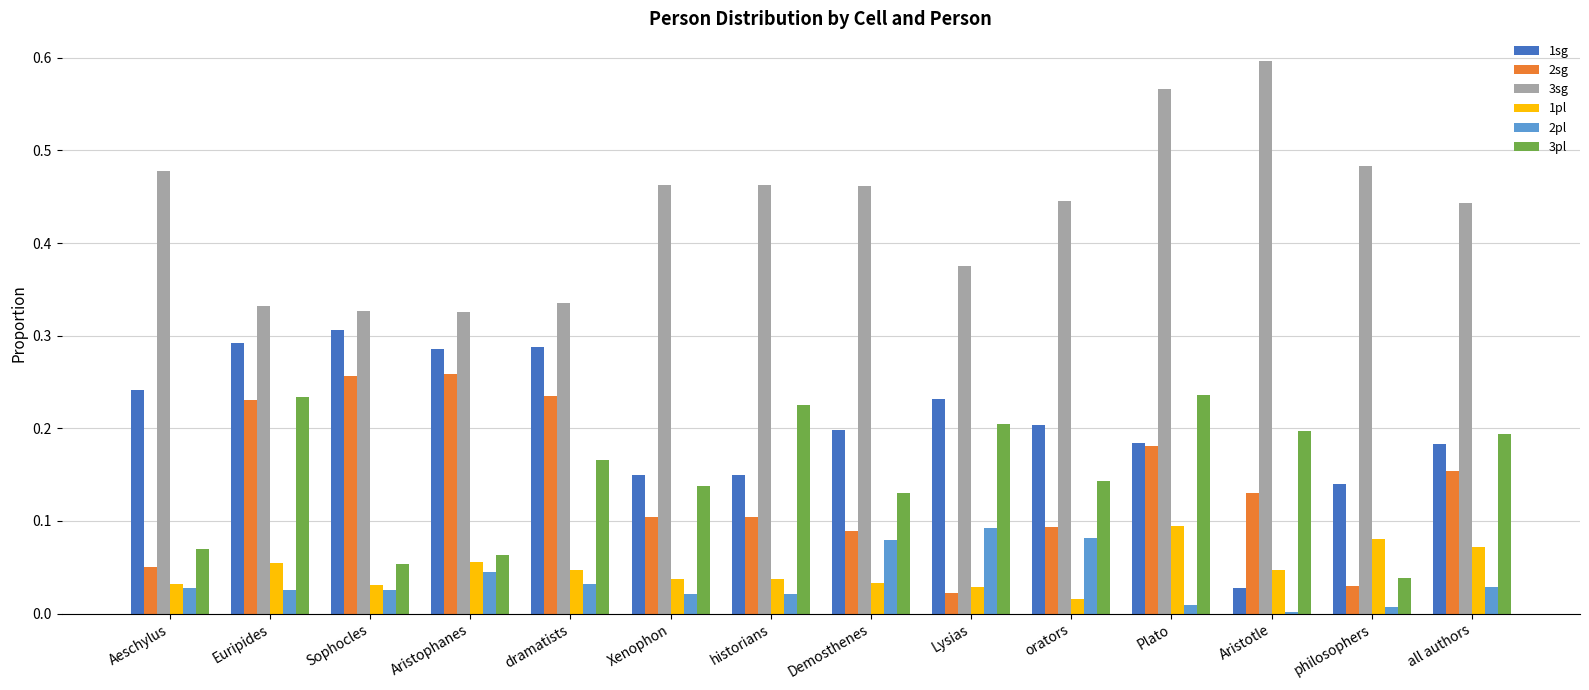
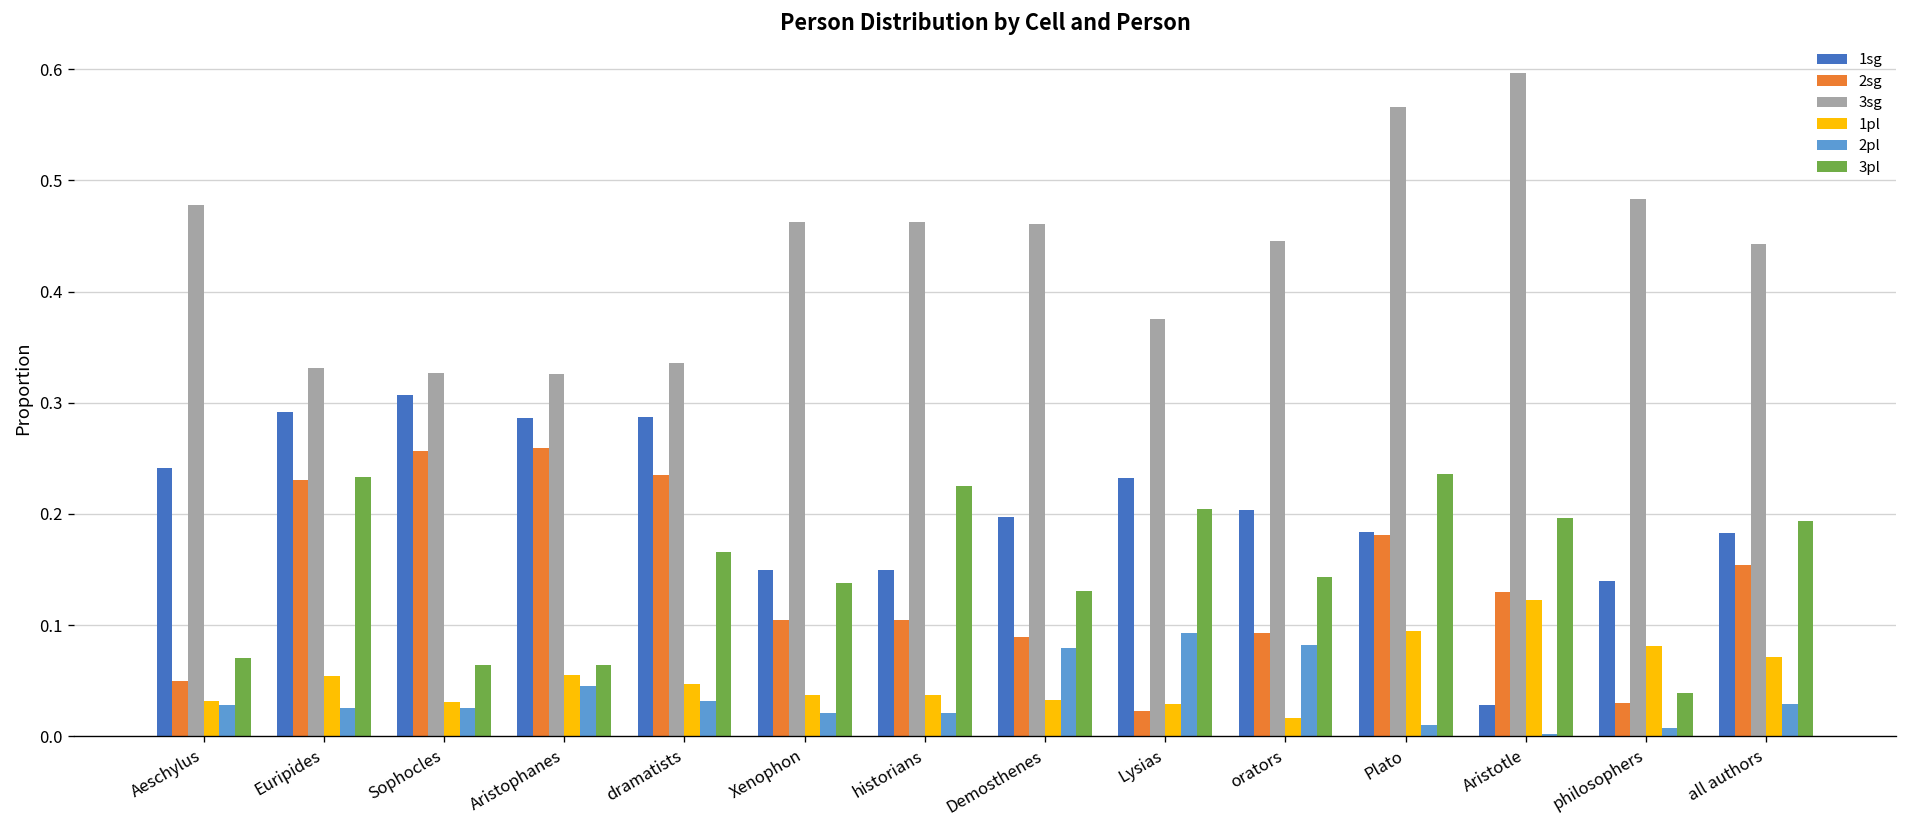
  {
    "2sg": {
      "Aeschylus": 0.05,
      "Euripides": 0.23,
      "Sophocles": 0.26,
      "Aristophanes": 0.26,
      "dramatists": 0.23,
      "Xenophon": 0.10,
      "historians": 0.10,
      "Demosthenes": 0.09,
      "Lysias": 0.02,
      "orators": 0.09,
      "Plato": 0.18,
      "Aristotle": 0.13,
      "philosophers": 0.03,
      "all authors": 0.15
    },
    "3sg": {
      "Aeschylus": 0.48,
      "Euripides": 0.33,
      "Sophocles": 0.33,
      "Aristophanes": 0.33,
      "dramatists": 0.34,
      "Xenophon": 0.46,
      "historians": 0.46,
      "Demosthenes": 0.46,
      "Lysias": 0.37,
      "orators": 0.45,
      "Plato": 0.57,
      "Aristotle": 0.60,
      "philosophers": 0.48,
      "all authors": 0.44
    },
    "1pl": {
      "Aeschylus": 0.03,
      "Euripides": 0.05,
      "Sophocles": 0.03,
      "Aristophanes": 0.06,
      "dramatists": 0.05,
      "Xenophon": 0.04,
      "historians": 0.04,
      "Demosthenes": 0.03,
      "Lysias": 0.03,
      "orators": 0.02,
      "Plato": 0.09,
-     "Aristotle": 0.05,
+     "Aristotle": 0.12,
      "philosophers": 0.08,
      "all authors": 0.07
    },
    "3pl": {
      "Aeschylus": 0.07,
      "Euripides": 0.23,
-     "Sophocles": 0.05,
+     "Sophocles": 0.06,
      "Aristophanes": 0.06,
      "dramatists": 0.17,
      "Xenophon": 0.14,
      "historians": 0.23,
      "Demosthenes": 0.13,
      "Lysias": 0.20,
      "orators": 0.14,
      "Plato": 0.24,
      "Aristotle": 0.20,
      "philosophers": 0.04,
      "all authors": 0.19
    }
  }
